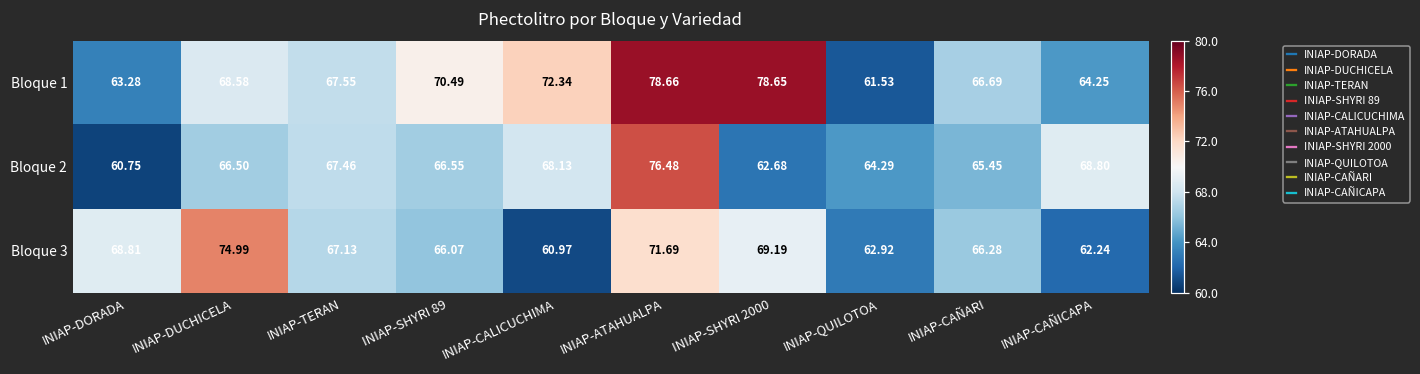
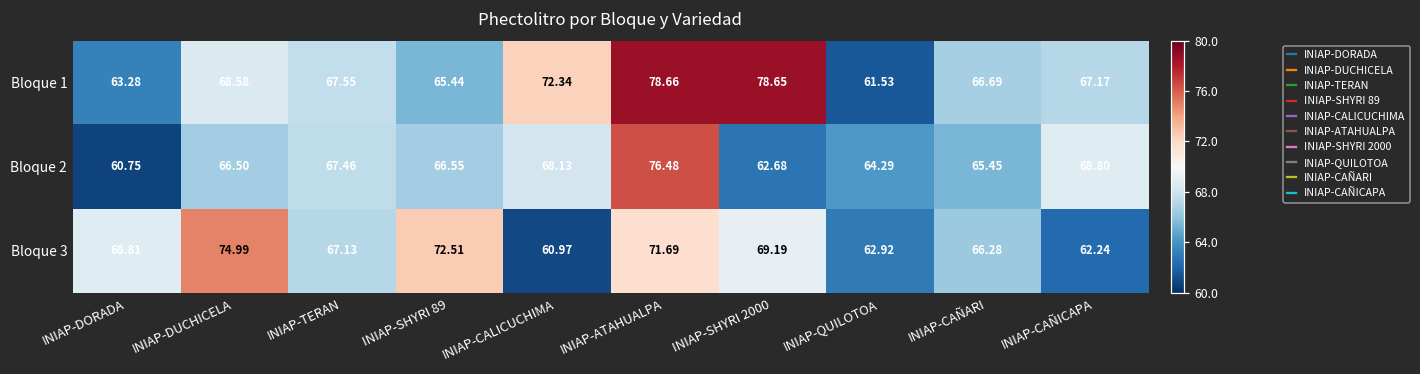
  {
    "Bloque 1": {
      "INIAP-DORADA": 63.28,
      "INIAP-TERAN": 67.55,
-     "INIAP-SHYRI 89": 70.49,
+     "INIAP-SHYRI 89": 65.44,
      "INIAP-CALICUCHIMA": 72.34,
      "INIAP-ATAHUALPA": 78.66,
      "INIAP-SHYRI 2000": 78.65,
      "INIAP-QUILOTOA": 61.53,
      "INIAP-CAÑARI": 66.69,
-     "INIAP-CAÑICAPA": 64.25
+     "INIAP-CAÑICAPA": 67.17
    },
    "Bloque 2": {
      "INIAP-DORADA": 60.75,
      "INIAP-DUCHICELA": 66.50,
      "INIAP-TERAN": 67.46,
      "INIAP-SHYRI 89": 66.55,
      "INIAP-ATAHUALPA": 76.48,
      "INIAP-SHYRI 2000": 62.68,
      "INIAP-QUILOTOA": 64.29,
      "INIAP-CAÑARI": 65.45
    },
    "Bloque 3": {
      "INIAP-DUCHICELA": 74.99,
      "INIAP-TERAN": 67.13,
-     "INIAP-SHYRI 89": 66.07,
+     "INIAP-SHYRI 89": 72.51,
      "INIAP-CALICUCHIMA": 60.97,
      "INIAP-ATAHUALPA": 71.69,
      "INIAP-SHYRI 2000": 69.19,
      "INIAP-QUILOTOA": 62.92,
      "INIAP-CAÑARI": 66.28,
      "INIAP-CAÑICAPA": 62.24
    }
  }
